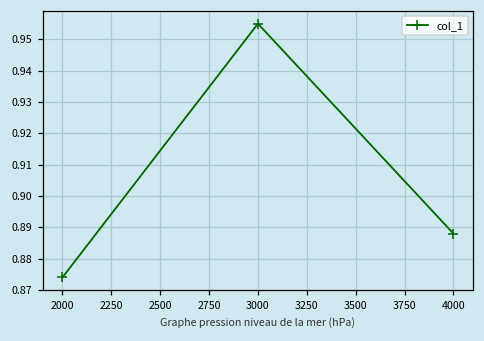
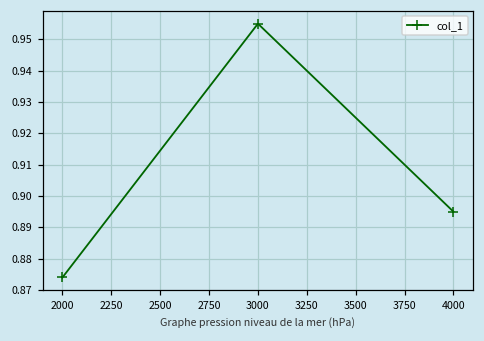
  {
    "2000": 0.874,
    "3000": 0.955,
-   "4000": 0.888
+   "4000": 0.895
  }
